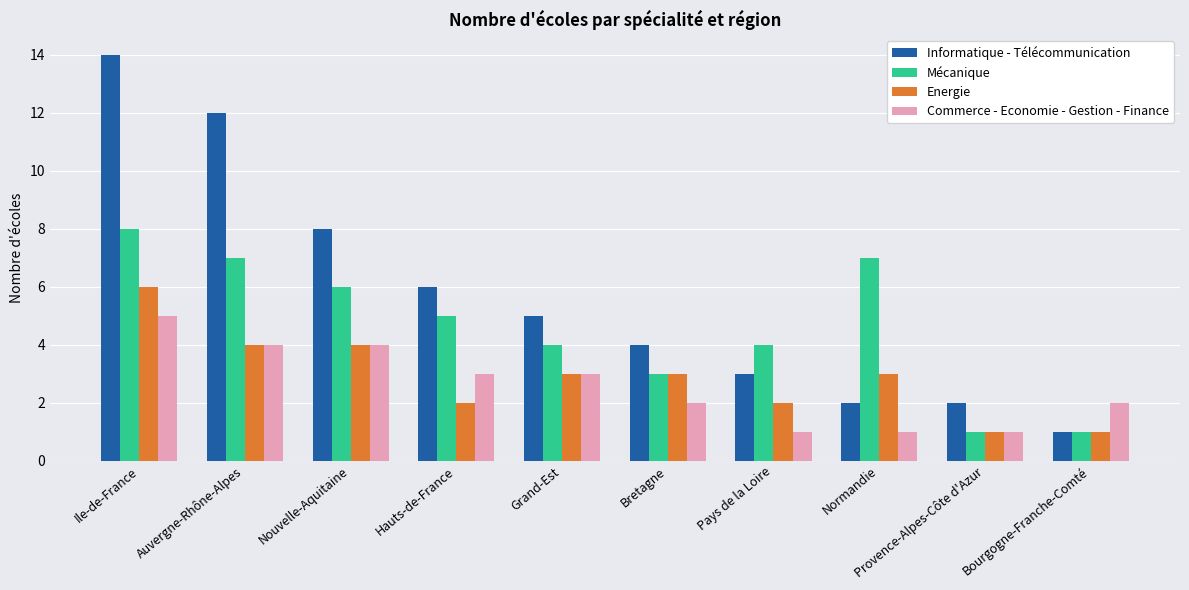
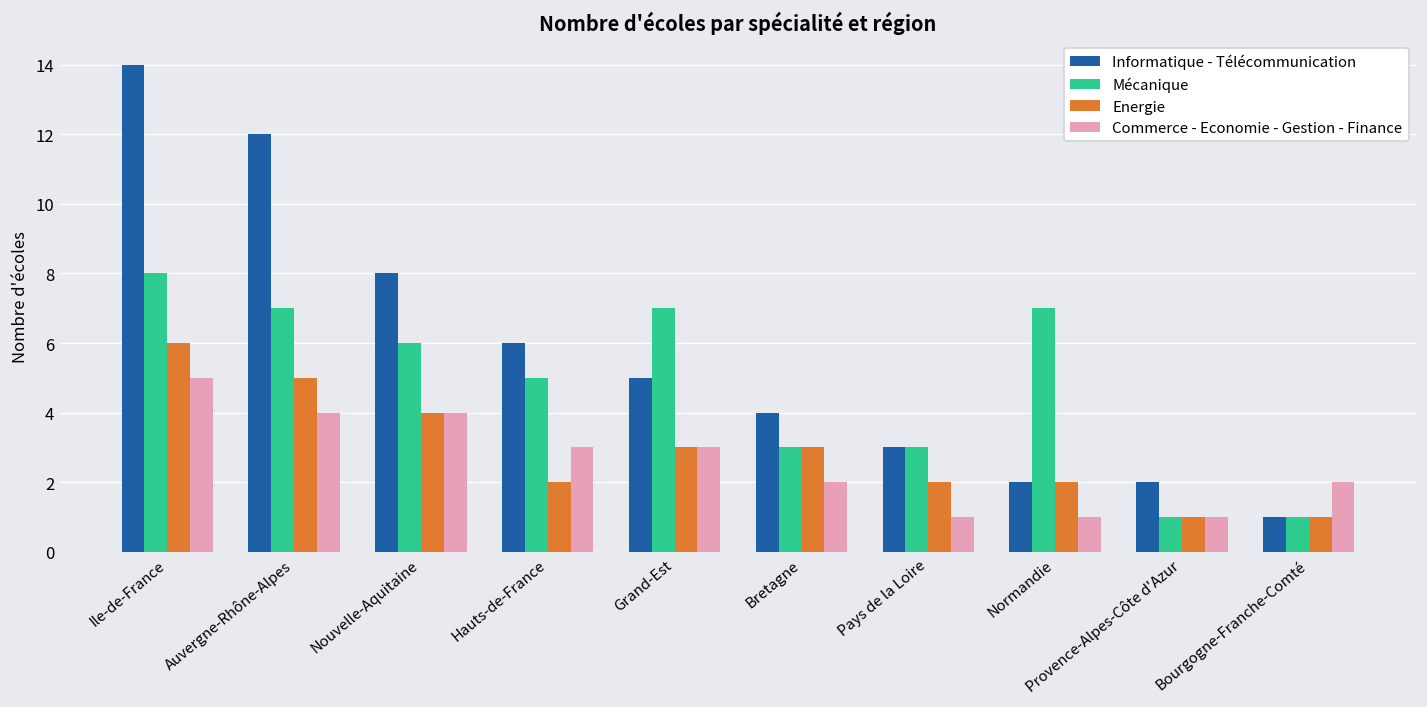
  {
    "Informatique - Télécommunication": {
      "Ile-de-France": 14,
      "Auvergne-Rhône-Alpes": 12,
      "Nouvelle-Aquitaine": 8,
      "Hauts-de-France": 6,
      "Grand-Est": 5,
      "Bretagne": 4,
      "Pays de la Loire": 3,
      "Normandie": 2,
      "Provence-Alpes-Côte d'Azur": 2,
      "Bourgogne-Franche-Comté": 1
    },
    "Mécanique": {
      "Ile-de-France": 8,
      "Auvergne-Rhône-Alpes": 7,
      "Nouvelle-Aquitaine": 6,
      "Hauts-de-France": 5,
-     "Grand-Est": 4,
+     "Grand-Est": 7,
      "Bretagne": 3,
-     "Pays de la Loire": 4,
+     "Pays de la Loire": 3,
      "Normandie": 7,
      "Provence-Alpes-Côte d'Azur": 1,
      "Bourgogne-Franche-Comté": 1
    },
    "Energie": {
      "Ile-de-France": 6,
-     "Auvergne-Rhône-Alpes": 4,
+     "Auvergne-Rhône-Alpes": 5,
      "Nouvelle-Aquitaine": 4,
      "Hauts-de-France": 2,
      "Grand-Est": 3,
      "Bretagne": 3,
      "Pays de la Loire": 2,
-     "Normandie": 3,
+     "Normandie": 2,
      "Provence-Alpes-Côte d'Azur": 1,
      "Bourgogne-Franche-Comté": 1
    },
    "Commerce - Economie - Gestion - Finance": {
      "Ile-de-France": 5,
      "Auvergne-Rhône-Alpes": 4,
      "Nouvelle-Aquitaine": 4,
      "Hauts-de-France": 3,
      "Grand-Est": 3,
      "Bretagne": 2,
      "Pays de la Loire": 1,
      "Normandie": 1,
      "Provence-Alpes-Côte d'Azur": 1,
      "Bourgogne-Franche-Comté": 2
    }
  }
